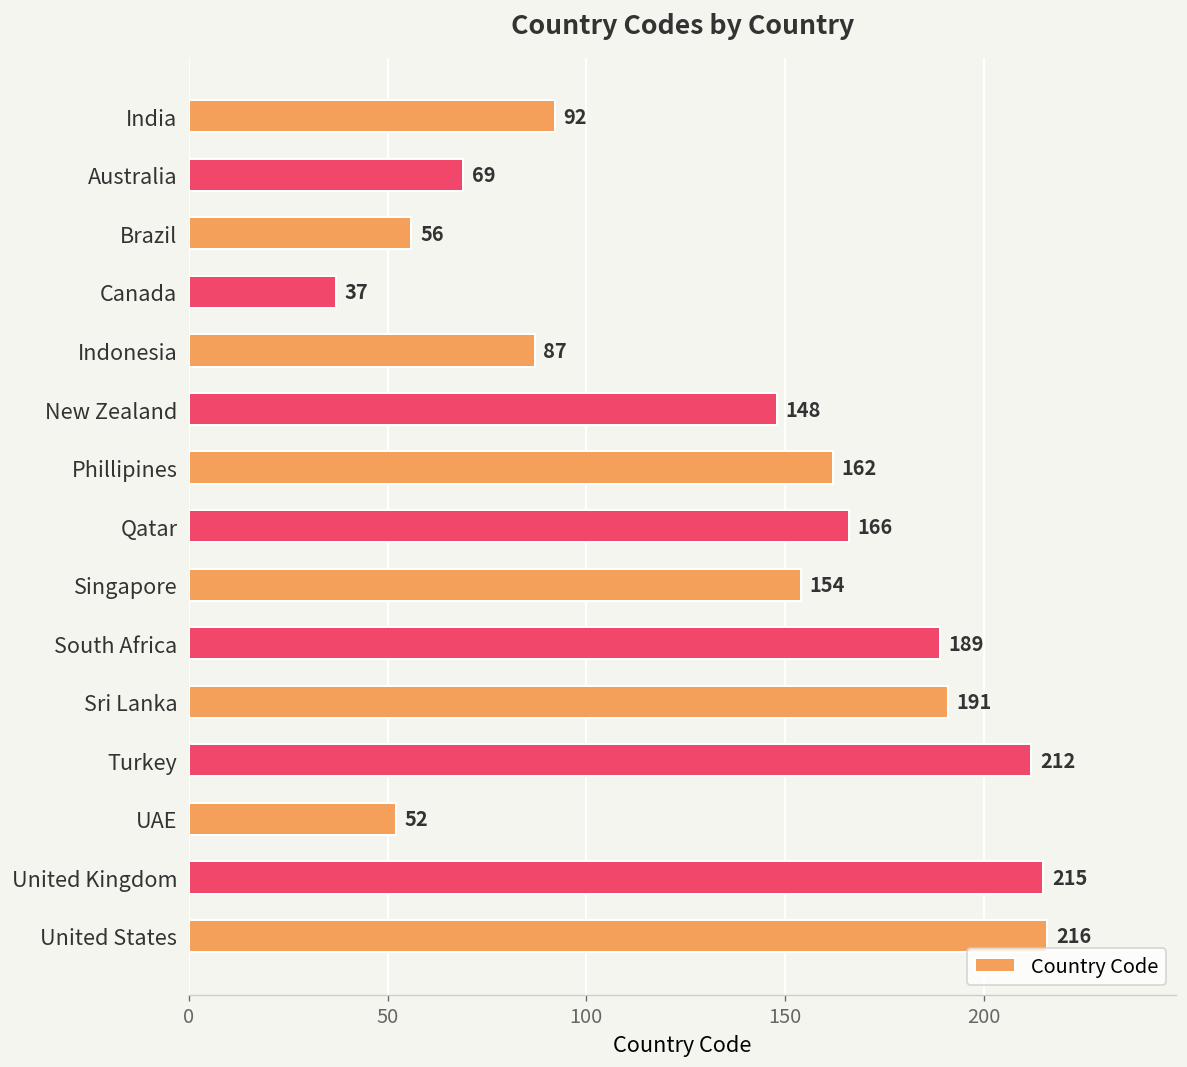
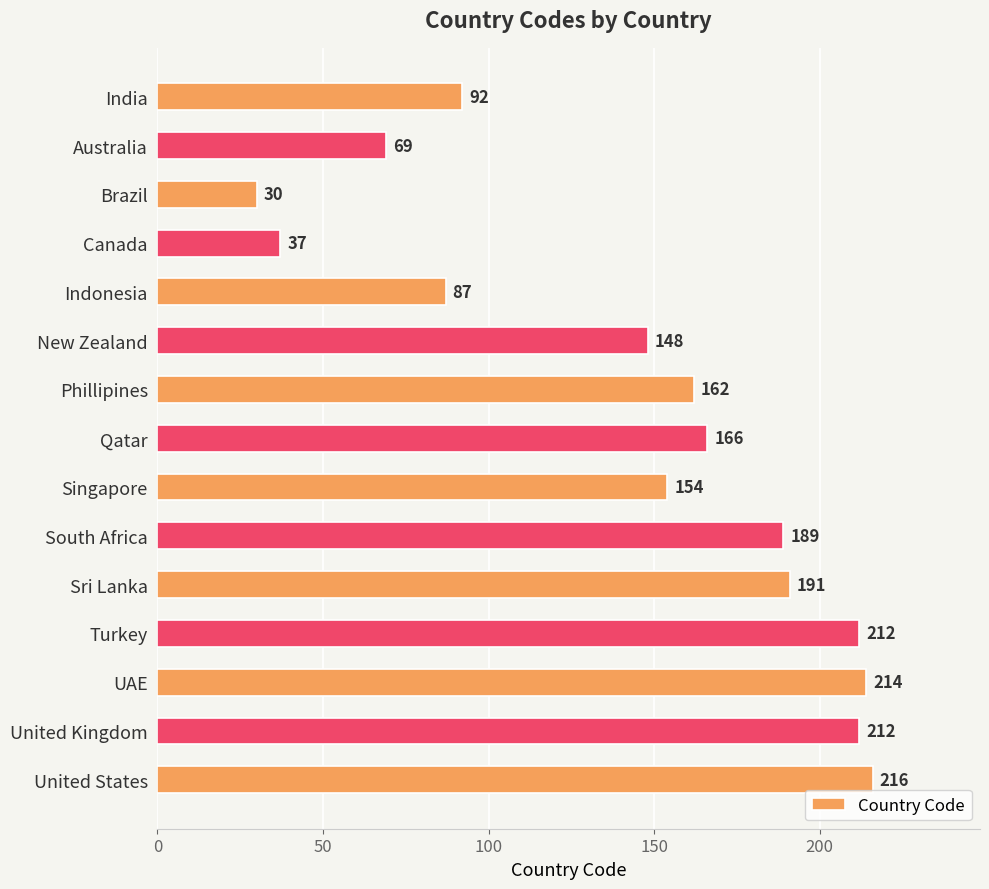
  {
    "India": 92,
    "Australia": 69,
-   "Brazil": 56,
+   "Brazil": 30,
    "Canada": 37,
    "Indonesia": 87,
    "New Zealand": 148,
    "Phillipines": 162,
    "Qatar": 166,
    "Singapore": 154,
    "South Africa": 189,
    "Sri Lanka": 191,
    "Turkey": 212,
-   "UAE": 52,
-   "United Kingdom": 215,
+   "UAE": 214,
+   "United Kingdom": 212,
    "United States": 216
  }
